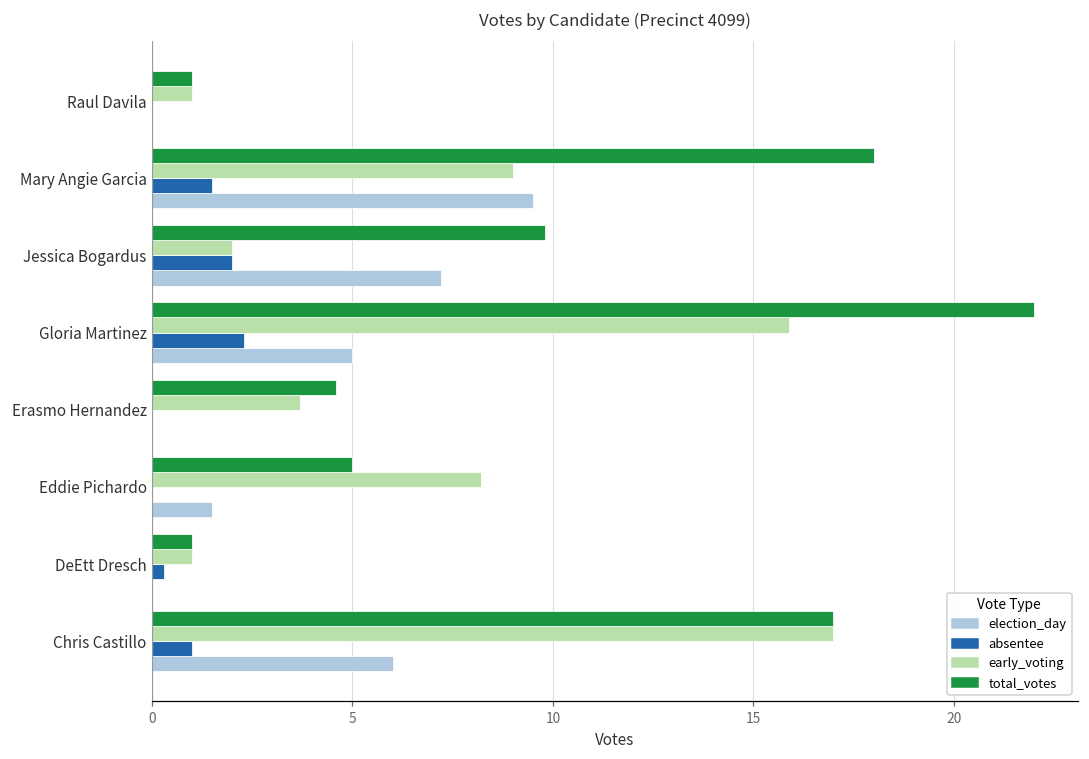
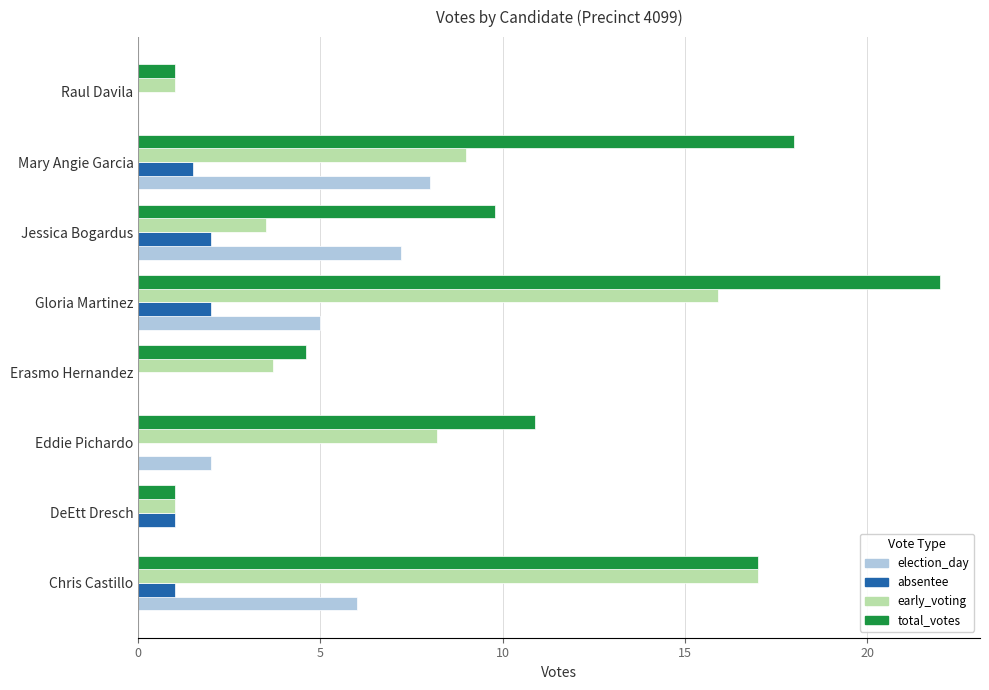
  {
    "election_day": {
      "Raul Davila": 0.0,
-     "Mary Angie Garcia": 9.5,
+     "Mary Angie Garcia": 8.0,
      "Jessica Bogardus": 7.2,
      "Gloria Martinez": 5.0,
      "Erasmo Hernandez": 0.0,
-     "Eddie Pichardo": 1.5,
+     "Eddie Pichardo": 2.0,
      "DeEtt Dresch": 0.0,
      "Chris Castillo": 6.0
    },
    "absentee": {
      "Raul Davila": 0.0,
      "Mary Angie Garcia": 1.5,
      "Jessica Bogardus": 2.0,
-     "Gloria Martinez": 2.3,
+     "Gloria Martinez": 2.0,
      "Erasmo Hernandez": 0.0,
      "Eddie Pichardo": 0.0,
-     "DeEtt Dresch": 0.3,
+     "DeEtt Dresch": 1.0,
      "Chris Castillo": 1.0
    },
    "early_voting": {
      "Raul Davila": 1.0,
      "Mary Angie Garcia": 9.0,
-     "Jessica Bogardus": 2.0,
+     "Jessica Bogardus": 3.5,
      "Gloria Martinez": 15.9,
      "Erasmo Hernandez": 3.7,
      "Eddie Pichardo": 8.2,
      "DeEtt Dresch": 1.0,
      "Chris Castillo": 17.0
    },
    "total_votes": {
      "Raul Davila": 1.0,
      "Mary Angie Garcia": 18.0,
      "Jessica Bogardus": 9.8,
      "Gloria Martinez": 22.0,
      "Erasmo Hernandez": 4.6,
-     "Eddie Pichardo": 5.0,
+     "Eddie Pichardo": 10.9,
      "DeEtt Dresch": 1.0,
      "Chris Castillo": 17.0
    }
  }
